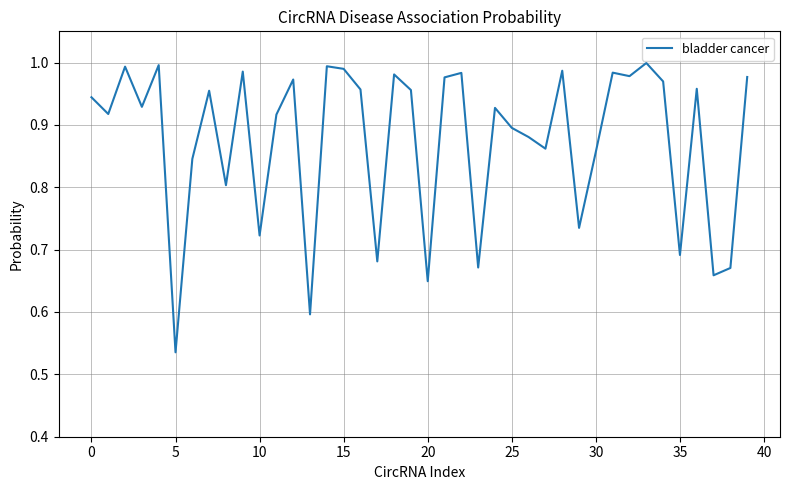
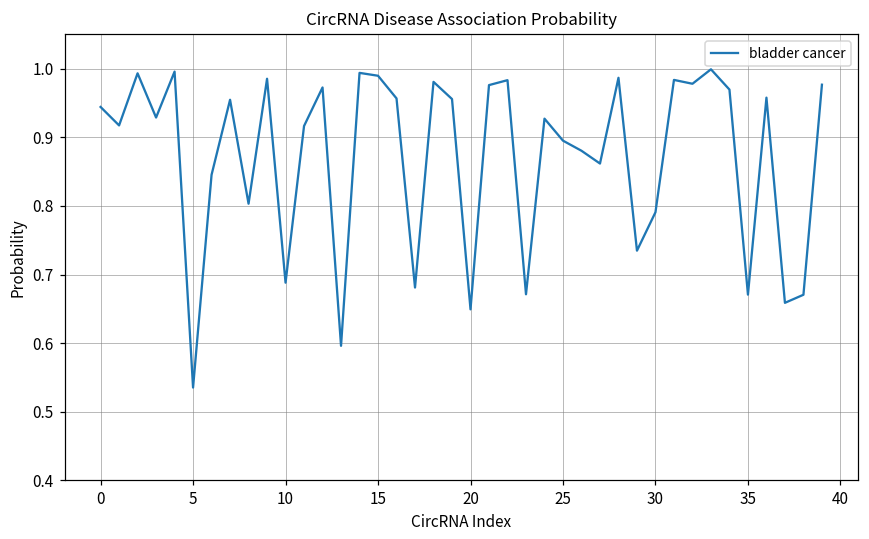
  {
    "0": 0.94,
    "5": 0.54,
-   "10": 0.72,
+   "10": 0.69,
    "15": 0.99,
    "20": 0.65,
    "25": 0.90,
-   "30": 0.86,
-   "35": 0.69
+   "30": 0.79,
+   "35": 0.67
  }
